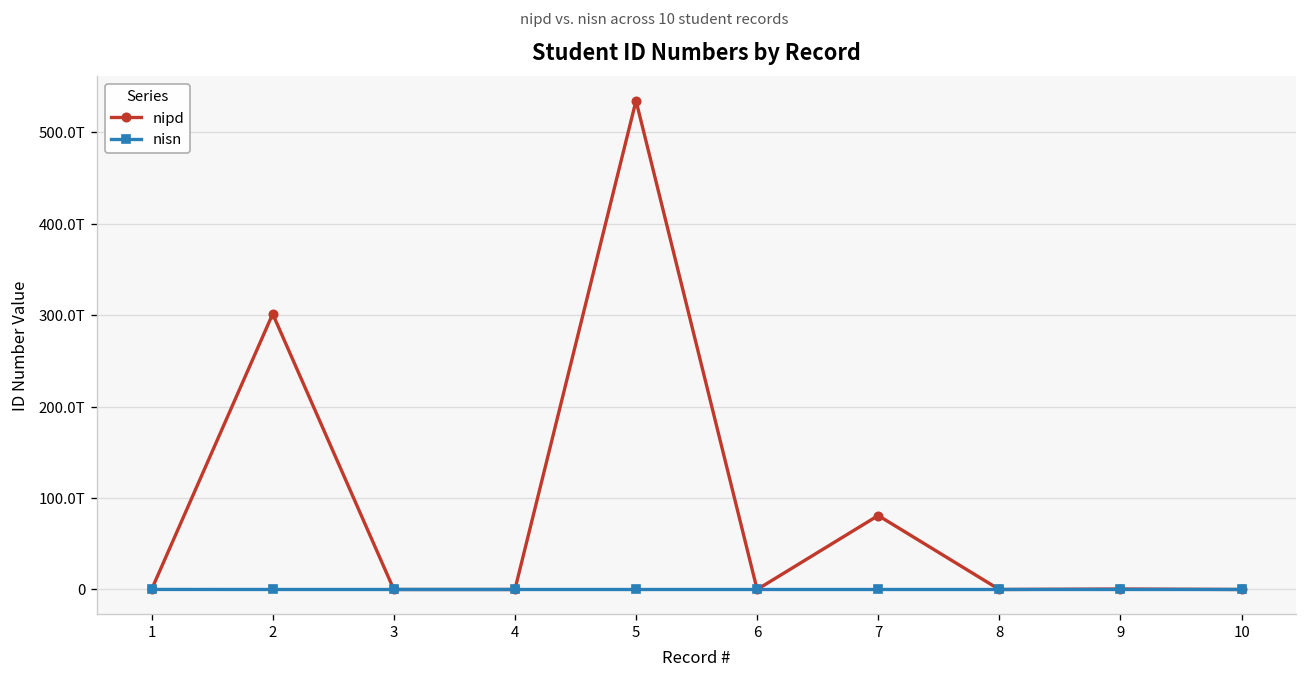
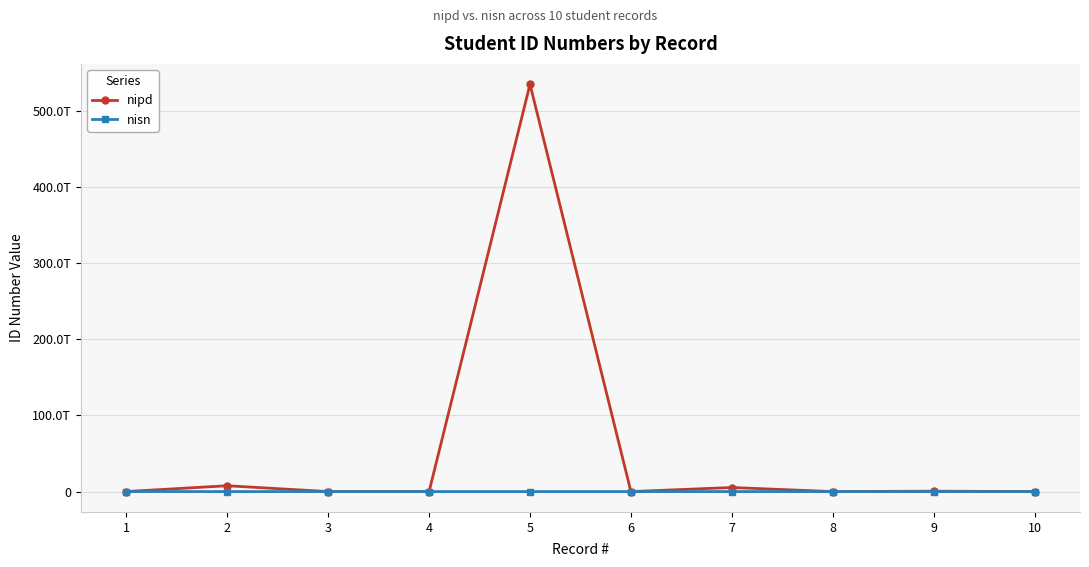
  {
    "nipd": {
-     "2": "300T",
+     "2": "10T",
      "5": "530T",
-     "7": "80T"
+     "7": "10T"
    },
    "nisn": {
      "2": "0T",
      "5": "0T",
      "7": "0T"
    }
  }
